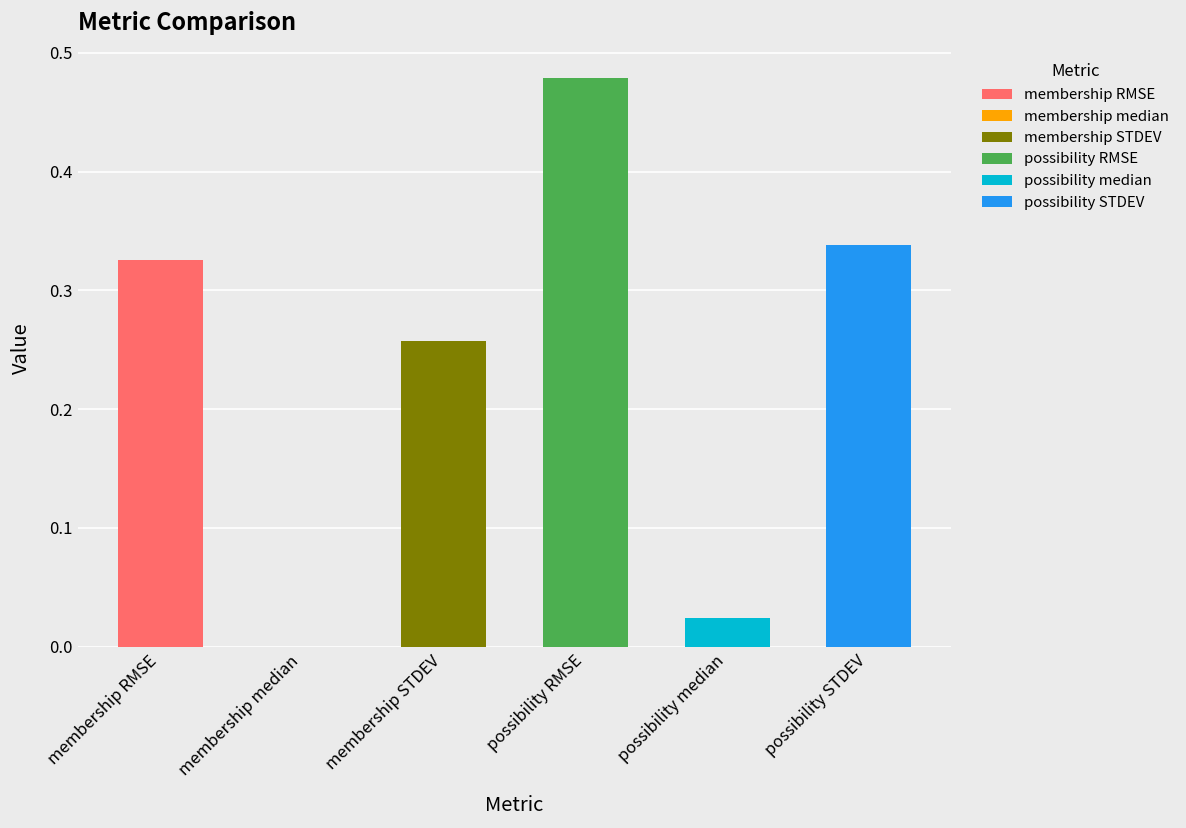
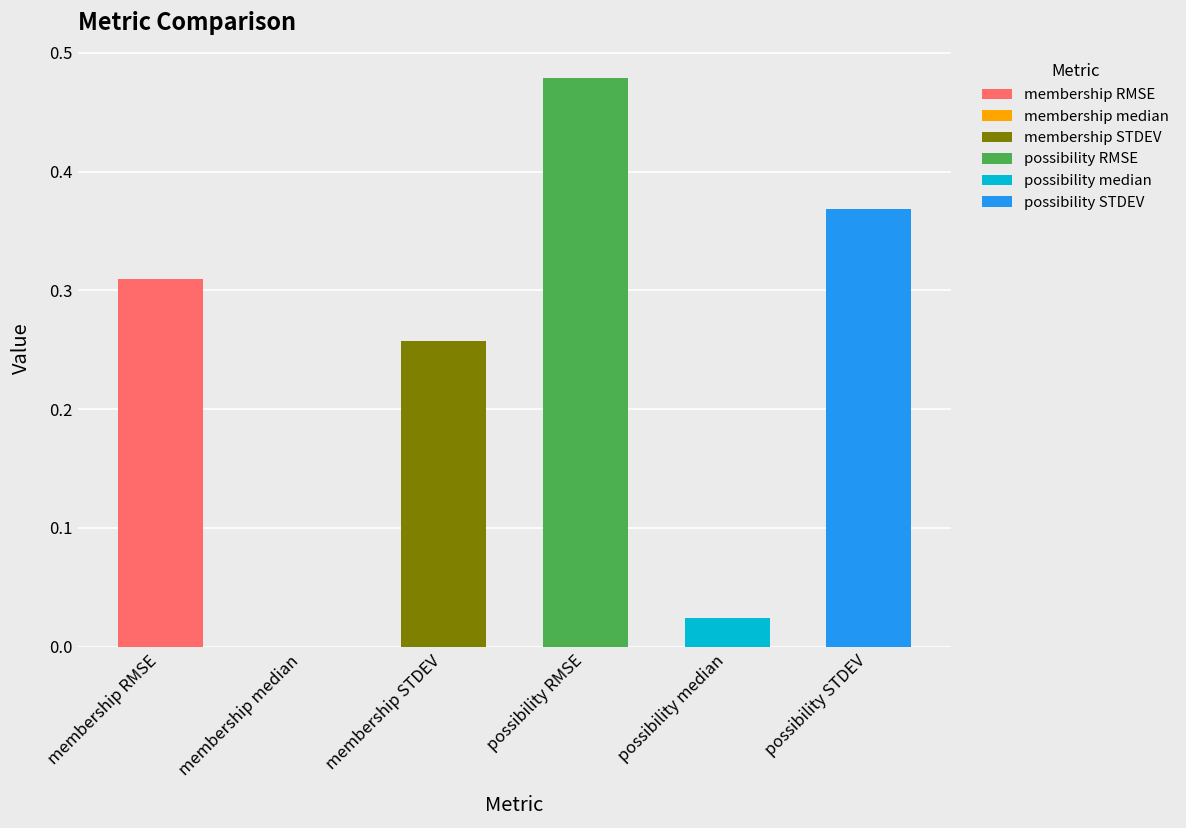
  {
-   "membership RMSE": 0.33,
+   "membership RMSE": 0.31,
    "membership STDEV": 0.26,
    "possibility RMSE": 0.48,
    "possibility median": 0.02,
-   "possibility STDEV": 0.34
+   "possibility STDEV": 0.37
  }
